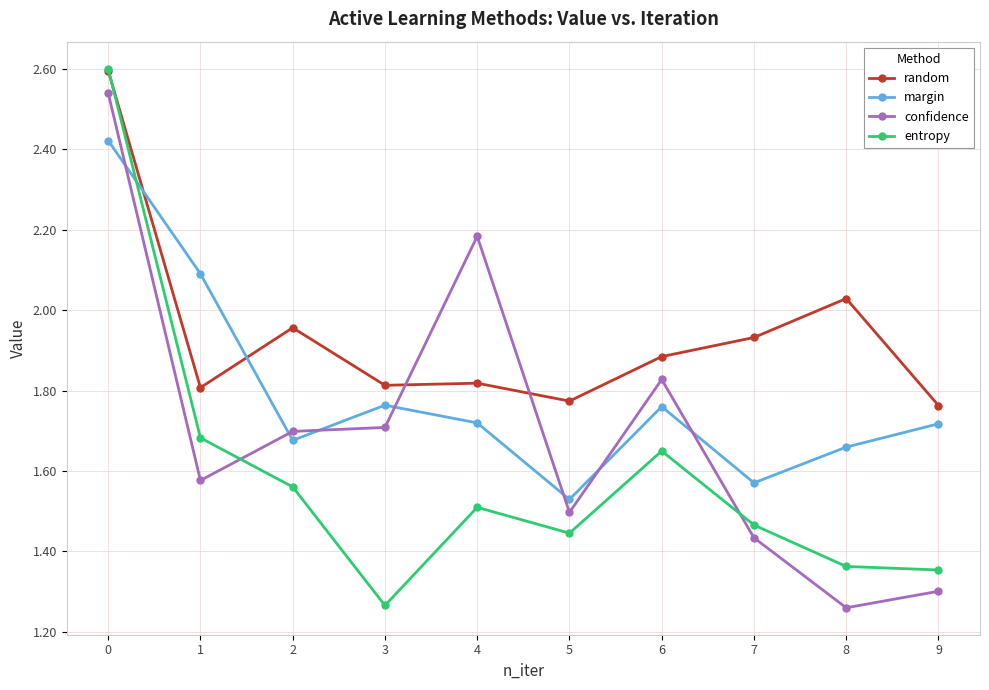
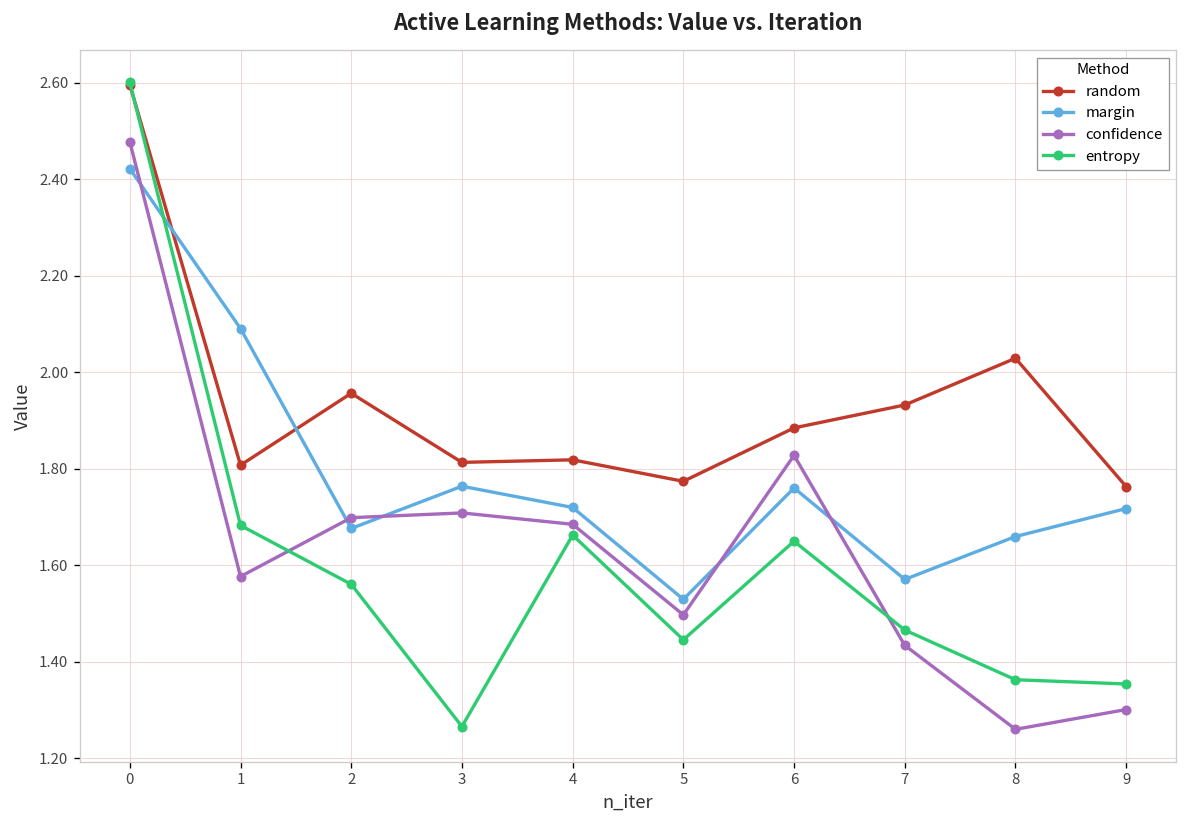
  {
    "random": {
      "1": 1.81,
      "2": 1.96,
      "3": 1.81,
      "4": 1.82,
      "5": 1.77,
      "6": 1.88,
      "7": 1.93,
      "8": 2.03,
      "9": 1.76
    },
    "margin": {
      "0": 2.42,
      "1": 2.09,
      "2": 1.68,
      "3": 1.76,
      "4": 1.72,
      "5": 1.53,
      "6": 1.76,
      "7": 1.57,
      "8": 1.66,
      "9": 1.72
    },
    "confidence": {
-     "0": 2.54,
+     "0": 2.48,
      "1": 1.58,
      "2": 1.70,
      "3": 1.71,
-     "4": 2.18,
+     "4": 1.68,
      "5": 1.50,
      "6": 1.83,
      "7": 1.43,
      "8": 1.26,
      "9": 1.30
    },
    "entropy": {
      "1": 1.68,
      "2": 1.56,
      "3": 1.27,
-     "4": 1.51,
+     "4": 1.66,
      "5": 1.45,
      "6": 1.65,
      "7": 1.47,
      "8": 1.36,
      "9": 1.35
    }
  }
